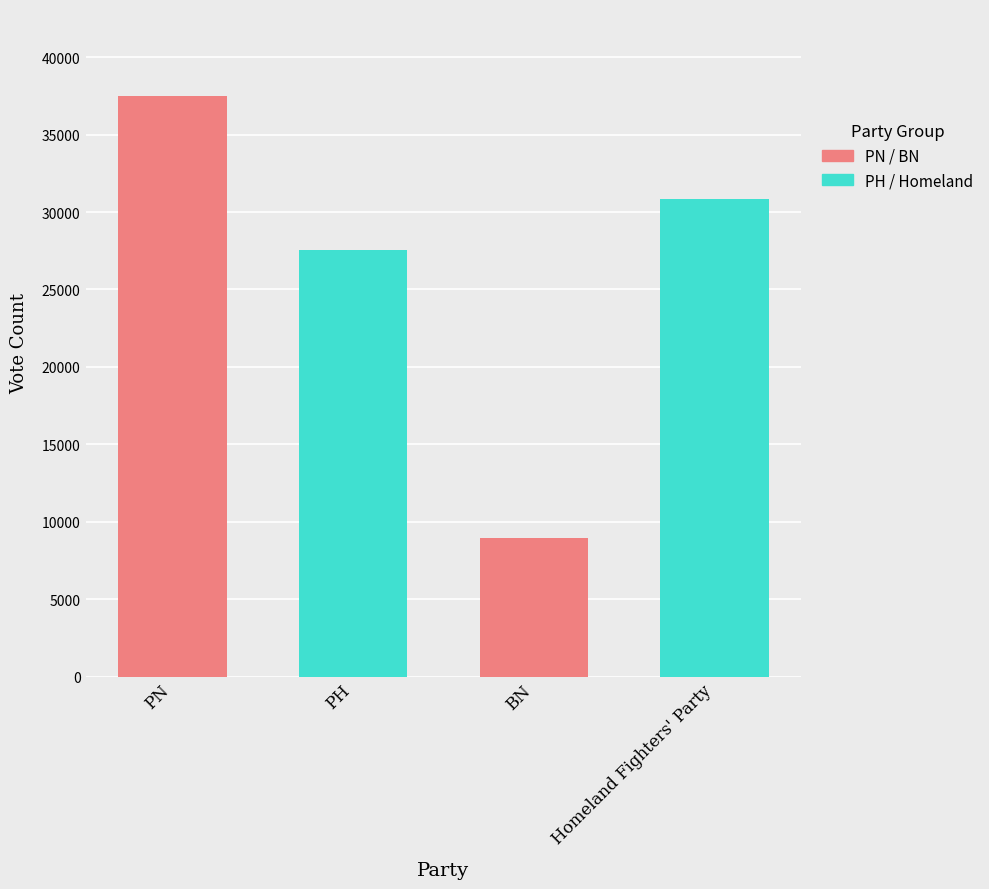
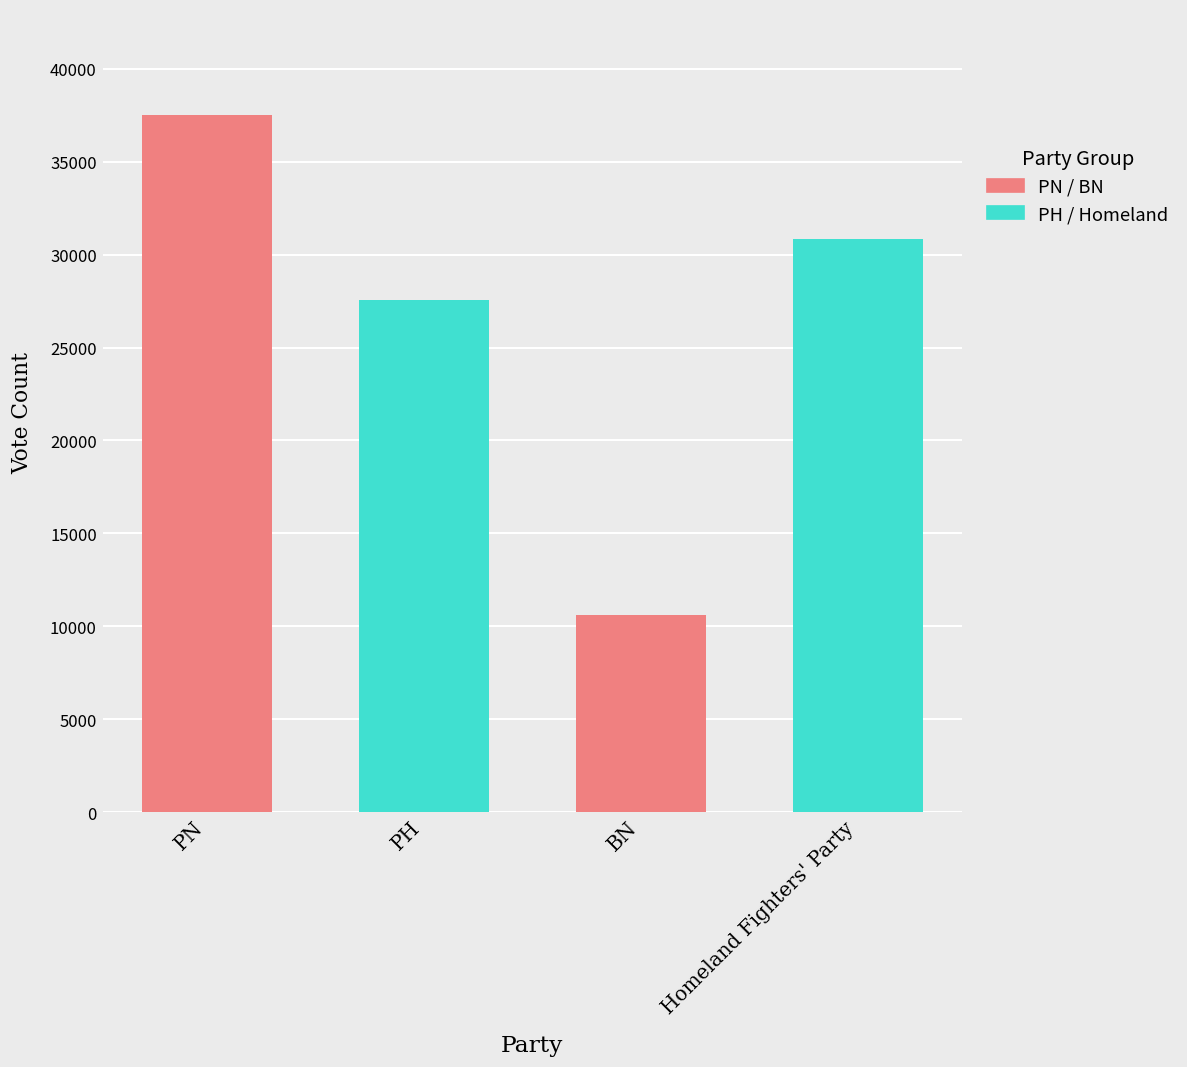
  {
    "PN": 37500,
    "PH": 27600,
-   "BN": 8900,
+   "BN": 10600,
    "Homeland Fighters' Party": 30800
  }
